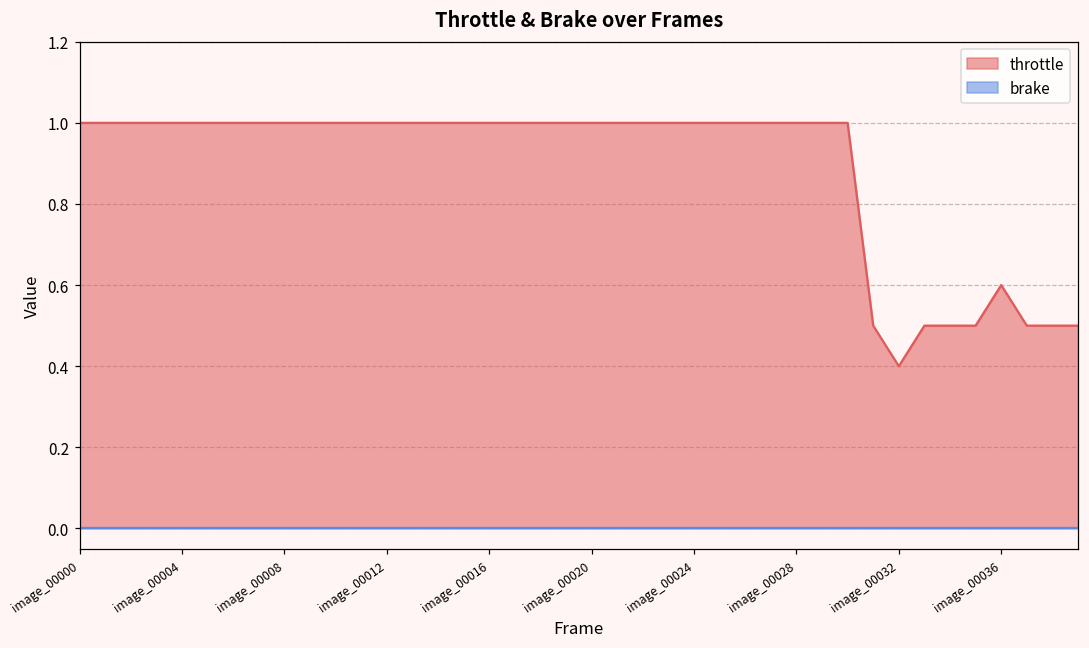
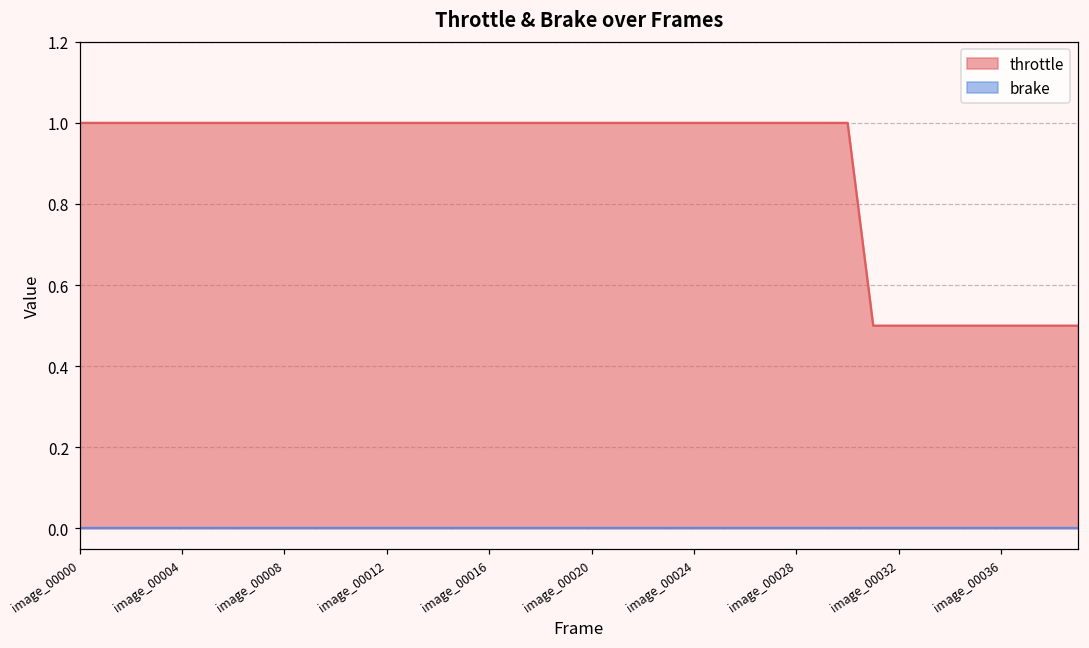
  {
    "throttle": {
      "image_00000": 1.0,
      "image_00004": 1.0,
      "image_00008": 1.0,
      "image_00012": 1.0,
      "image_00016": 1.0,
      "image_00020": 1.0,
      "image_00024": 1.0,
      "image_00028": 1.0,
-     "image_00032": 0.4,
-     "image_00036": 0.6
+     "image_00032": 0.5,
+     "image_00036": 0.5
    },
    "brake": {
      "image_00000": 0.0,
      "image_00004": 0.0,
      "image_00008": 0.0,
      "image_00012": 0.0,
      "image_00016": 0.0,
      "image_00020": 0.0,
      "image_00024": 0.0,
      "image_00028": 0.0,
      "image_00032": 0.0,
      "image_00036": 0.0
    }
  }
